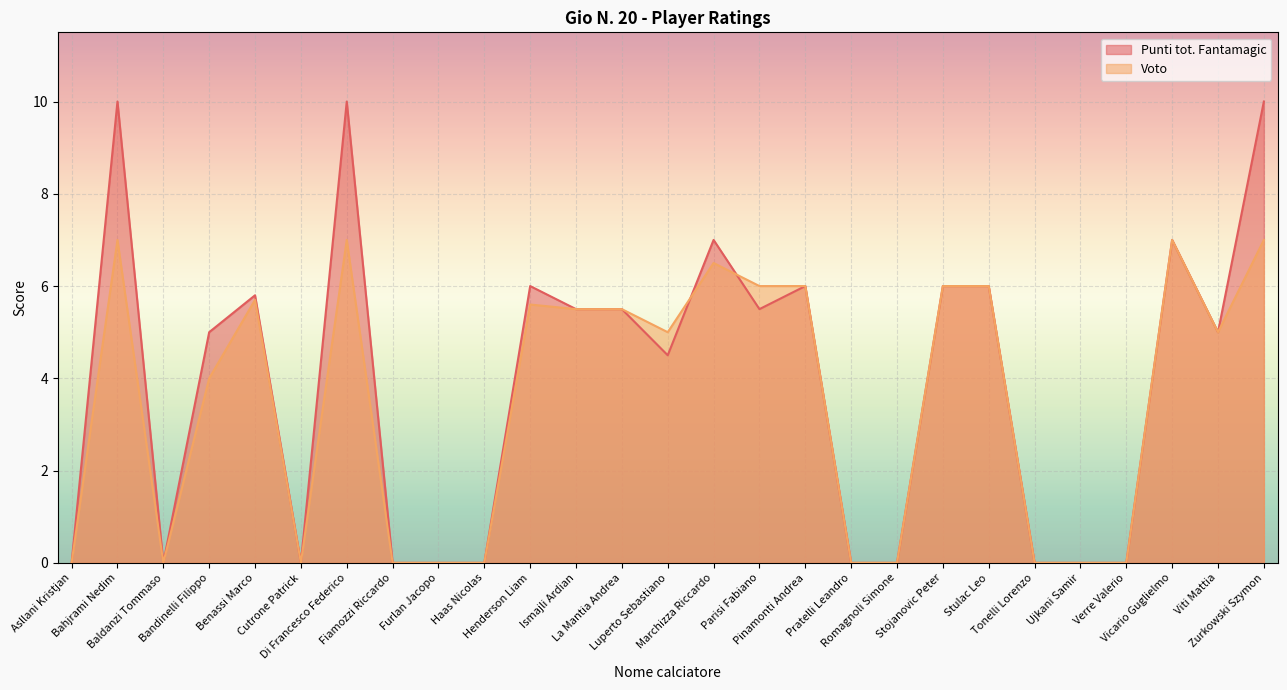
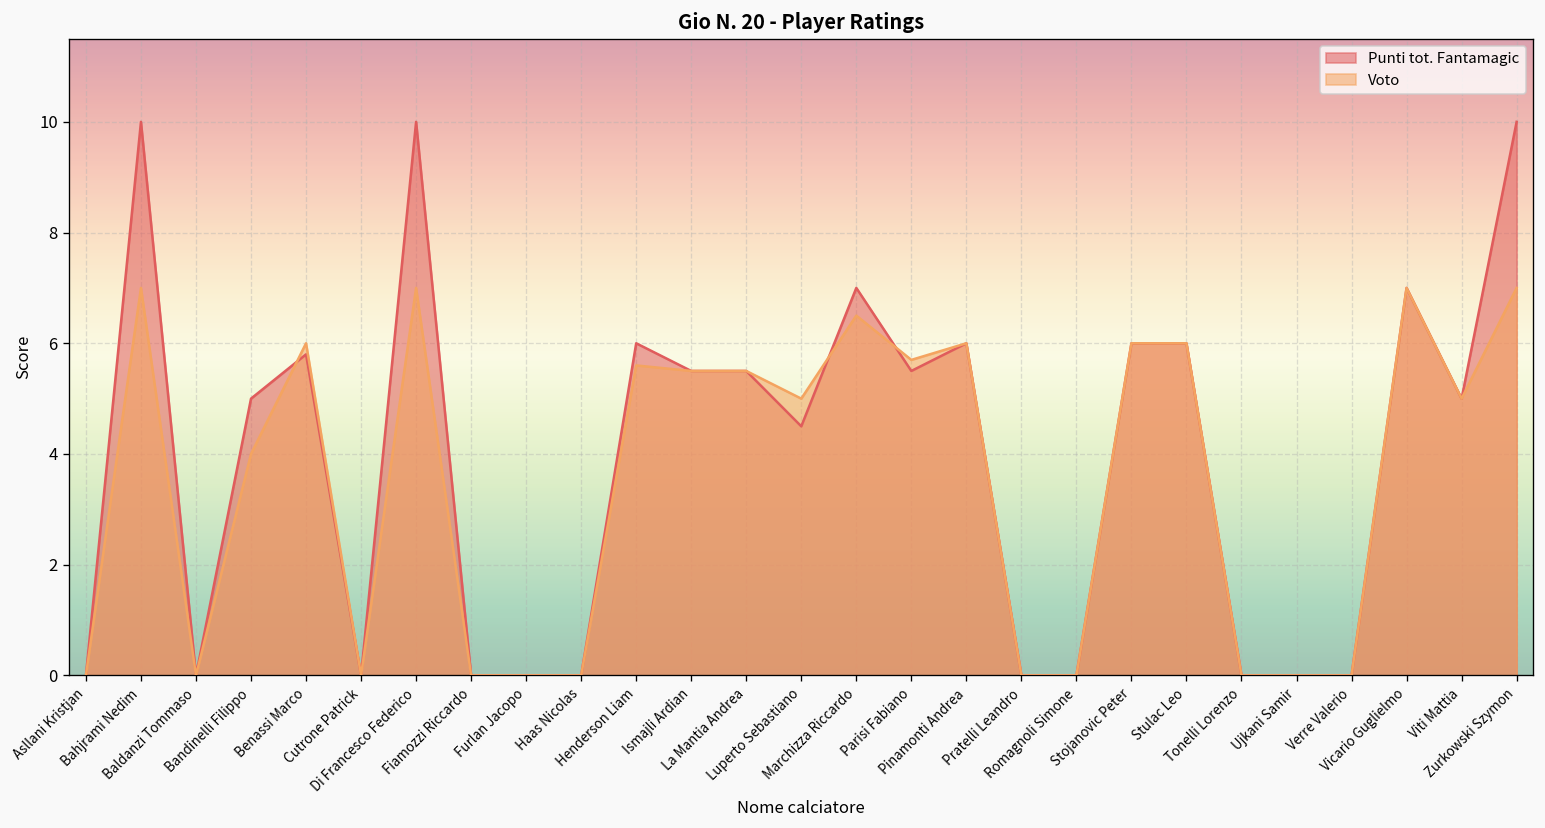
  {
    "Punti tot. Fantamagic": {
      "Bahjrami Nedim": 10.0,
      "Bandinelli Filippo": 5.0,
      "Benassi Marco": 5.8,
      "Di Francesco Federico": 10.0,
      "Henderson Liam": 6.0,
      "Luperto Sebastiano": 4.5,
      "Marchizza Riccardo": 7.0,
      "Parisi Fabiano": 5.5,
      "Zurkowski Szymon": 10.0
    },
    "Voto": {
      "Bahjrami Nedim": 7.0,
      "Bandinelli Filippo": 4.0,
-     "Benassi Marco": 5.7,
+     "Benassi Marco": 6.0,
      "Di Francesco Federico": 7.0,
      "Henderson Liam": 5.6,
      "Luperto Sebastiano": 5.0,
      "Marchizza Riccardo": 6.5,
-     "Parisi Fabiano": 6.0,
+     "Parisi Fabiano": 5.7,
      "Zurkowski Szymon": 7.0
    }
  }
